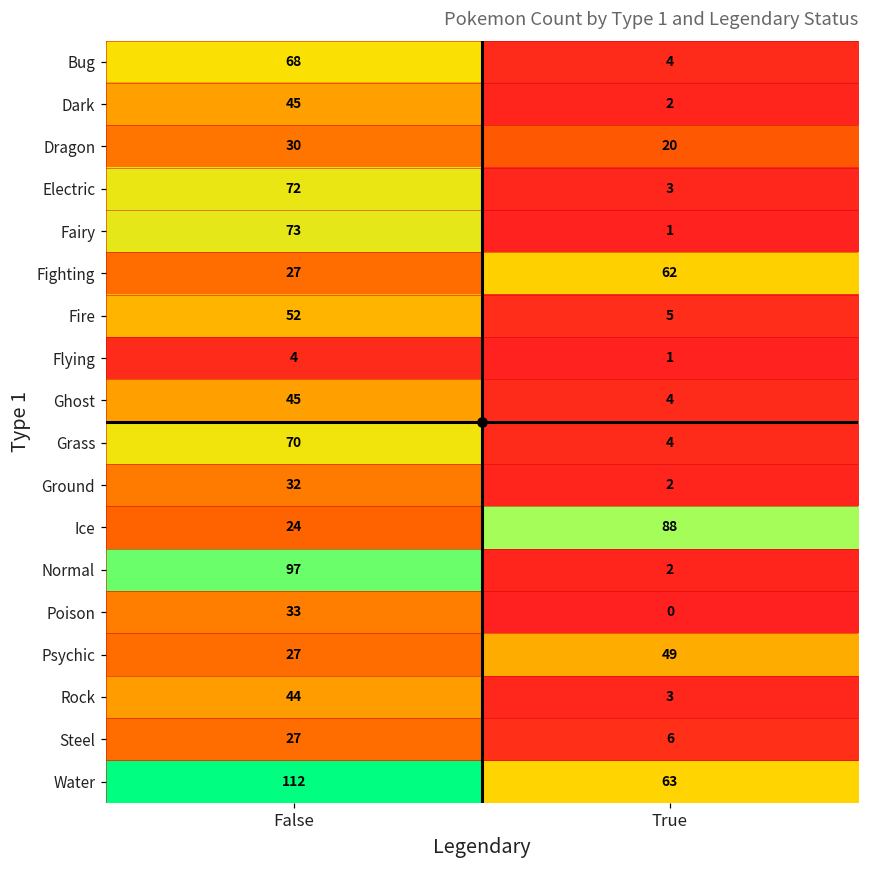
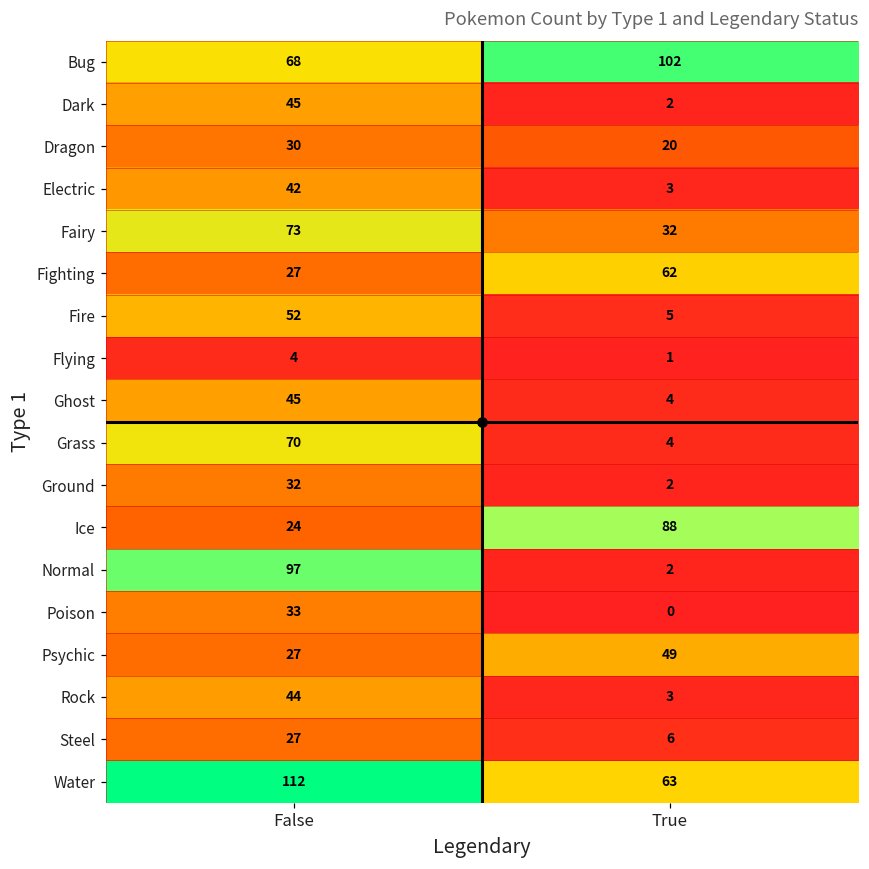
  {
    "Bug": {
      "False": 68,
-     "True": 4
+     "True": 102
    },
    "Dark": {
      "False": 45,
      "True": 2
    },
    "Dragon": {
      "False": 30,
      "True": 20
    },
    "Electric": {
-     "False": 72,
+     "False": 42,
      "True": 3
    },
    "Fairy": {
      "False": 73,
-     "True": 1
+     "True": 32
    },
    "Fighting": {
      "False": 27,
      "True": 62
    },
    "Fire": {
      "False": 52,
      "True": 5
    },
    "Flying": {
      "False": 4,
      "True": 1
    },
    "Ghost": {
      "False": 45,
      "True": 4
    },
    "Grass": {
      "False": 70,
      "True": 4
    },
    "Ground": {
      "False": 32,
      "True": 2
    },
    "Ice": {
      "False": 24,
      "True": 88
    },
    "Normal": {
      "False": 97,
      "True": 2
    },
    "Poison": {
      "False": 33,
      "True": 0
    },
    "Psychic": {
      "False": 27,
      "True": 49
    },
    "Rock": {
      "False": 44,
      "True": 3
    },
    "Steel": {
      "False": 27,
      "True": 6
    },
    "Water": {
      "False": 112,
      "True": 63
    }
  }
